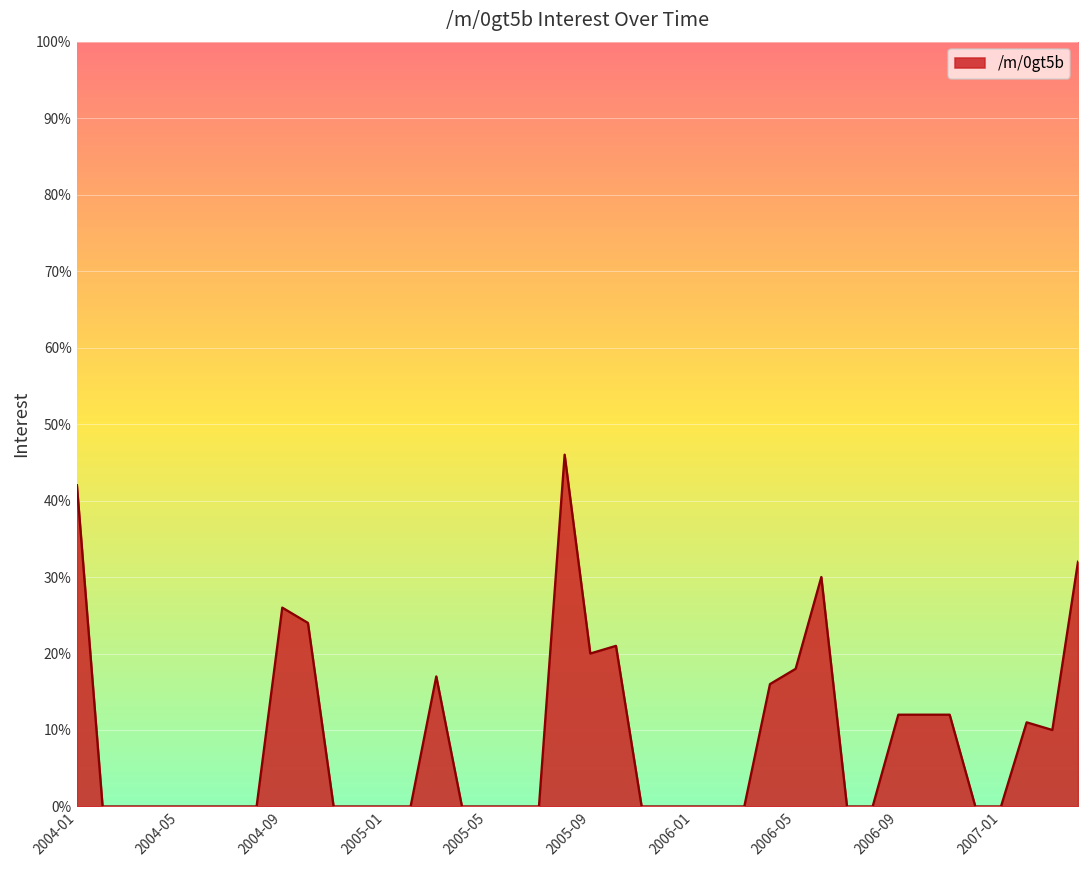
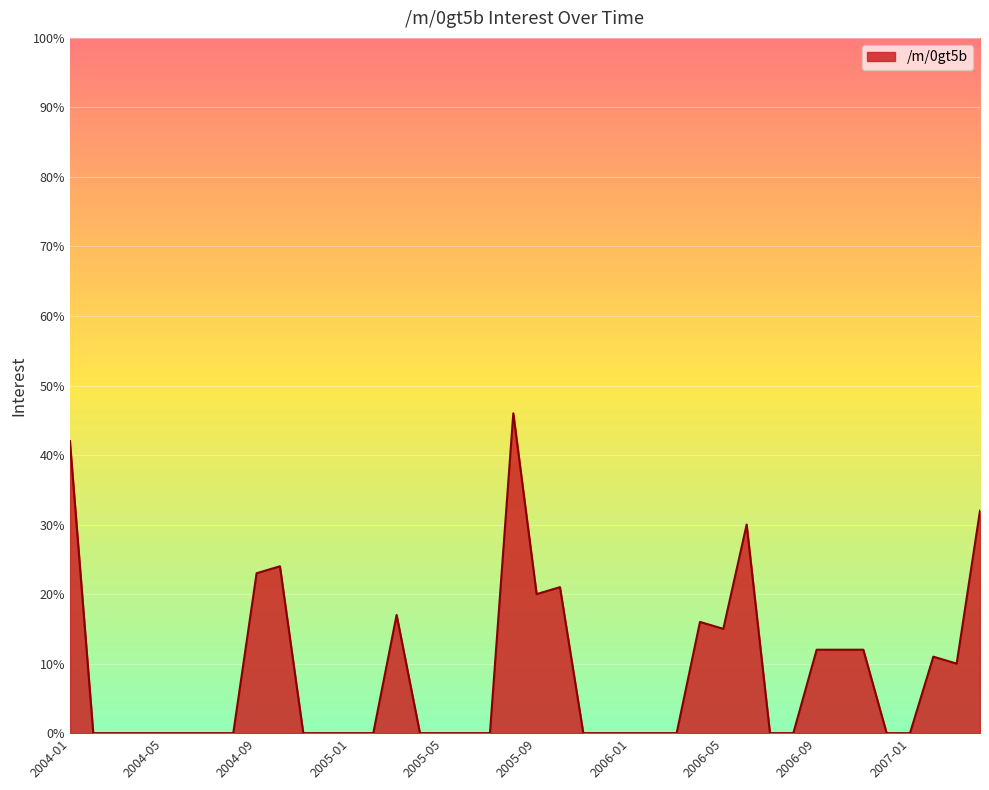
  {
    "2004-01": "42%",
    "2004-05": "0%",
-   "2004-09": "26%",
+   "2004-09": "23%",
    "2005-01": "0%",
    "2005-05": "0%",
    "2005-09": "20%",
    "2006-01": "0%",
-   "2006-05": "18%",
+   "2006-05": "15%",
    "2006-09": "12%",
    "2007-01": "0%"
  }
